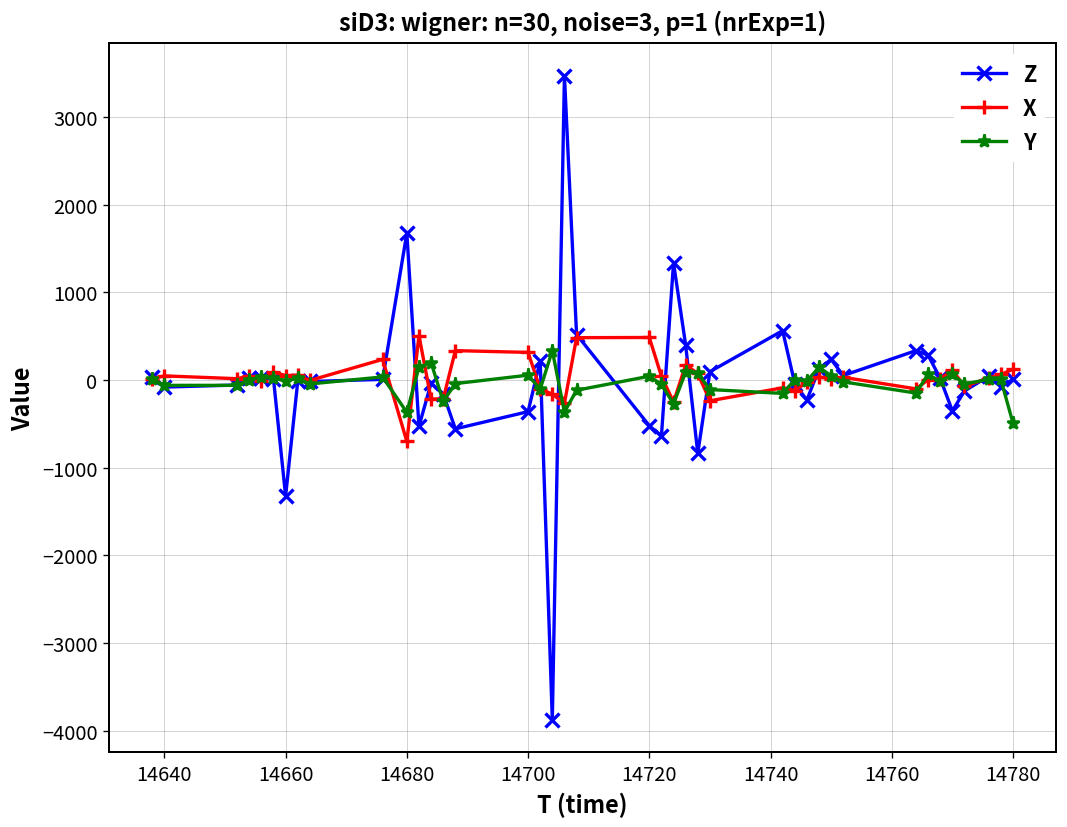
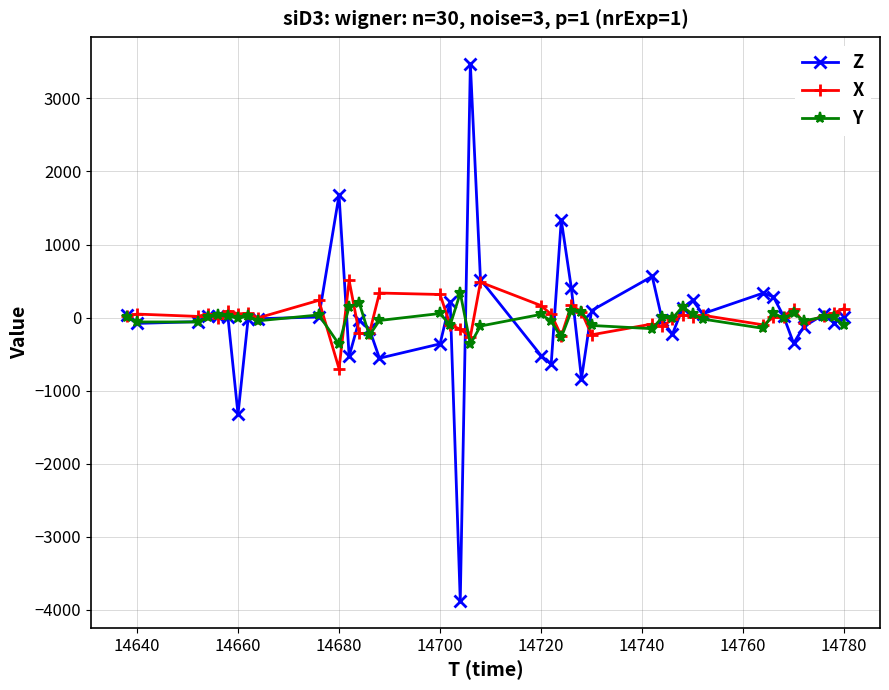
  {
    "Z": {
      "14660": -1300,
      "14680": 1700,
      "14700": -400,
      "14720": -500,
      "14780": 0
    },
    "X": {
      "14640": 0,
      "14660": 100,
      "14680": -700,
      "14700": 300,
-     "14720": 500,
+     "14720": 200,
      "14780": 100
    },
    "Y": {
      "14660": 0,
      "14680": -400,
      "14700": 100,
      "14720": 0,
-     "14780": -500
+     "14780": -100
    }
  }
